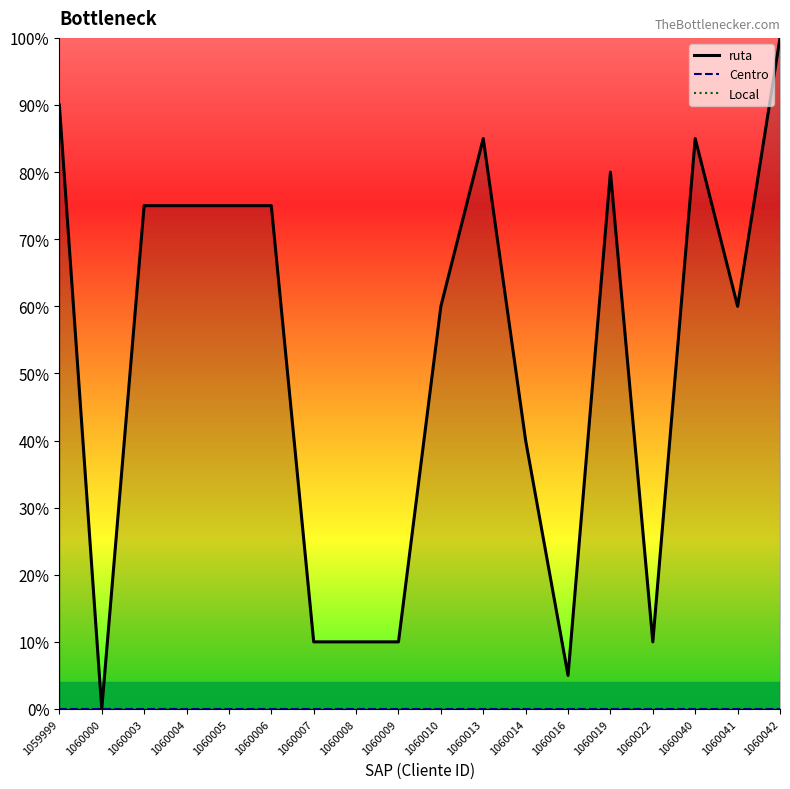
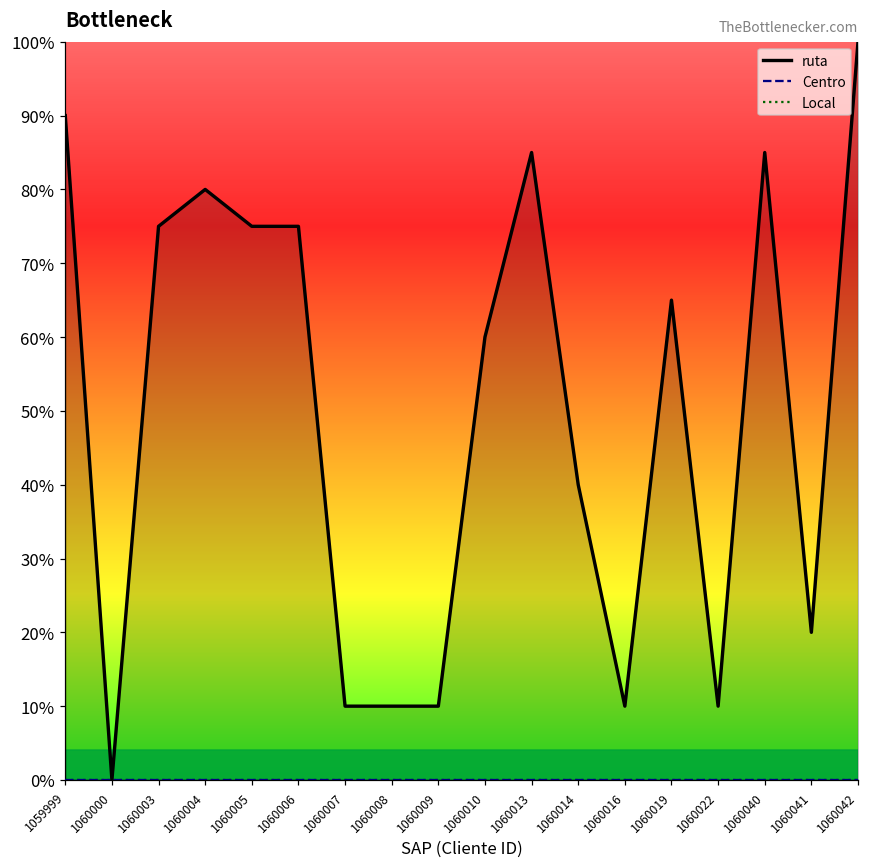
  {
    "ruta": {
      "1059999": "90%",
      "1060003": "75%",
-     "1060004": "75%",
+     "1060004": "80%",
      "1060005": "75%",
      "1060006": "75%",
      "1060007": "10%",
      "1060008": "10%",
      "1060009": "10%",
      "1060010": "60%",
      "1060013": "85%",
      "1060014": "40%",
-     "1060016": "5%",
-     "1060019": "80%",
+     "1060016": "10%",
+     "1060019": "65%",
      "1060022": "10%",
      "1060040": "85%",
-     "1060041": "60%",
+     "1060041": "20%",
      "1060042": "100%"
    }
  }
